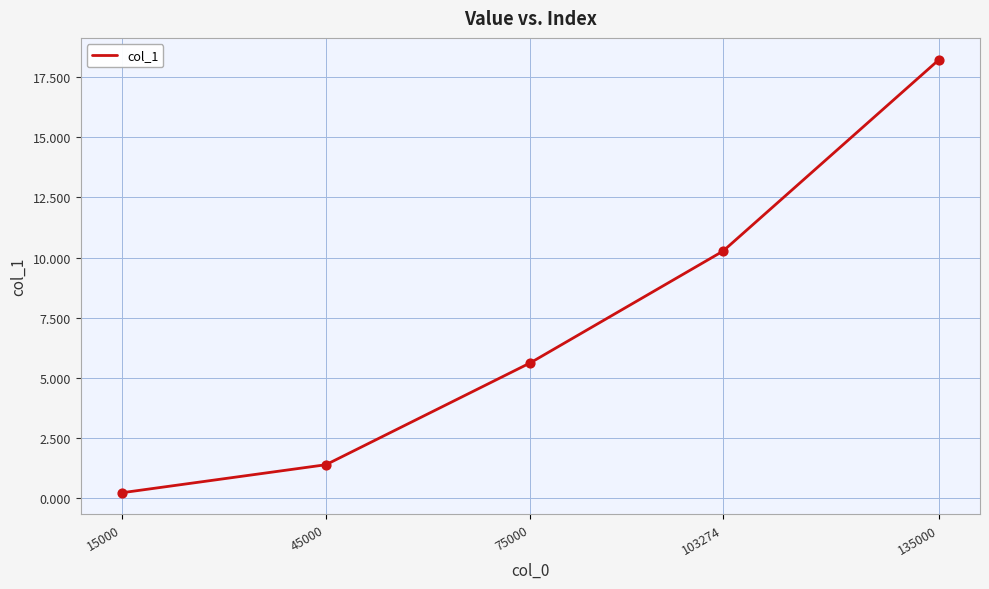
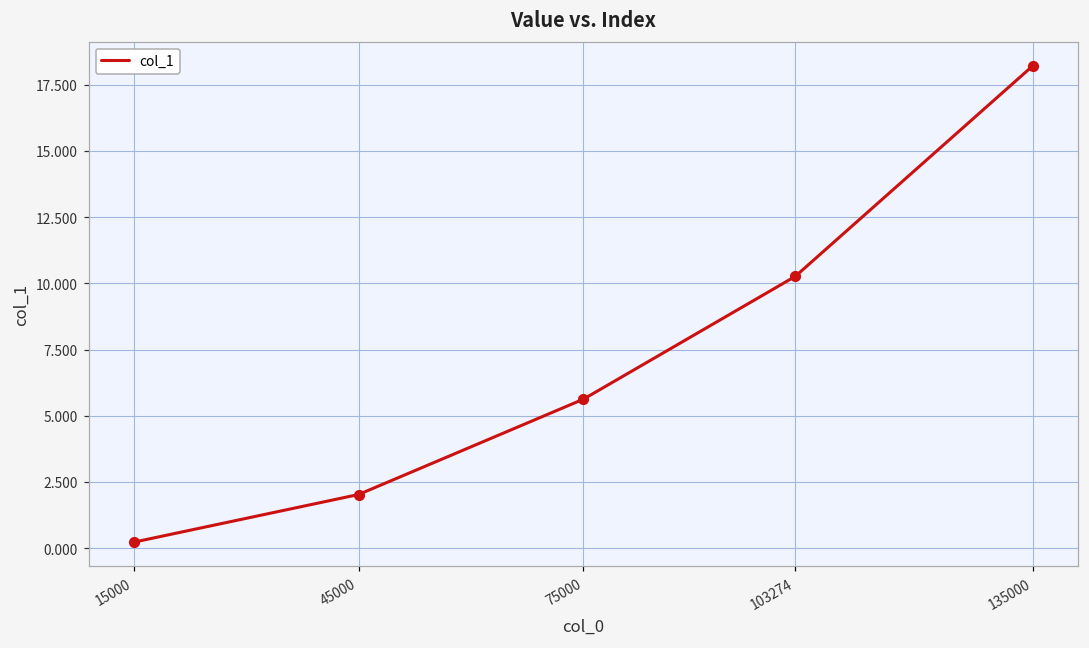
  {
    "15000": 0.2,
-   "45000": 1.4,
+   "45000": 2.0,
    "75000": 5.6,
    "103274": 10.3,
    "135000": 18.2
  }
